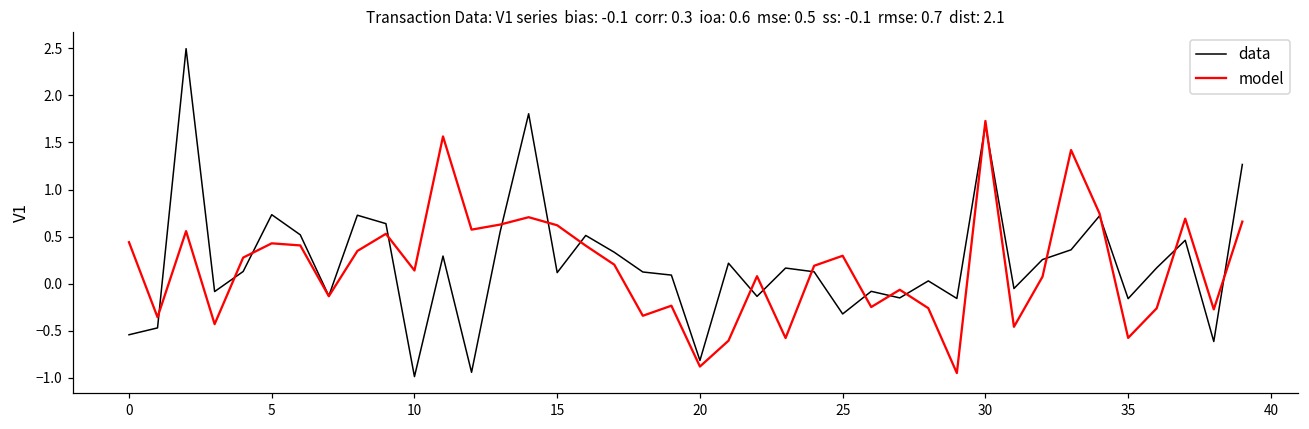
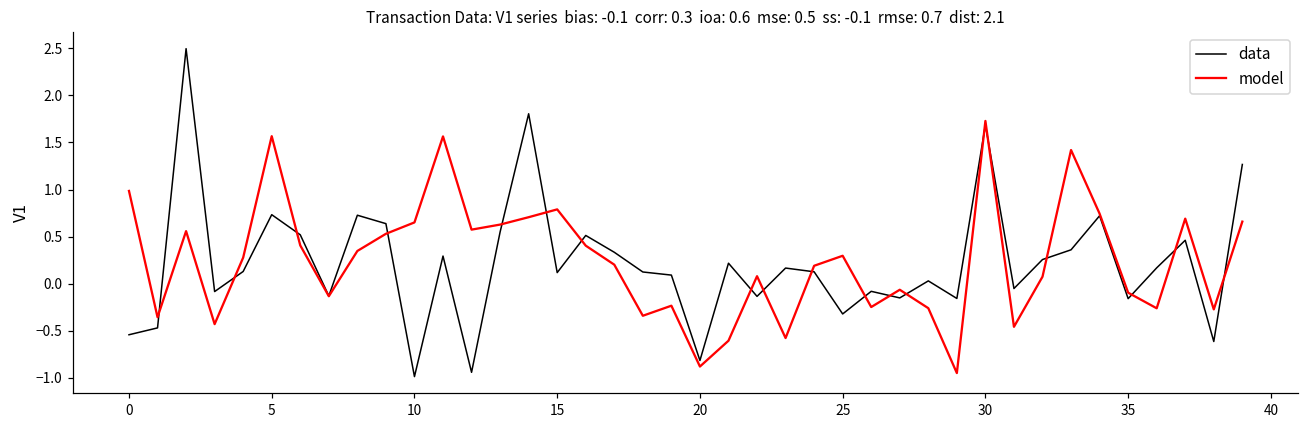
  {
    "data": {
      "0": -0.5,
      "5": 0.7,
      "10": -1.0,
      "15": 0.1,
      "20": -0.8,
      "25": -0.3,
      "30": 1.7,
      "35": -0.2
    },
    "model": {
-     "0": 0.4,
-     "5": 0.4,
-     "10": 0.1,
-     "15": 0.6,
+     "0": 1.0,
+     "5": 1.6,
+     "10": 0.7,
+     "15": 0.8,
      "20": -0.9,
      "25": 0.3,
      "30": 1.7,
-     "35": -0.6
+     "35": -0.1
    }
  }
